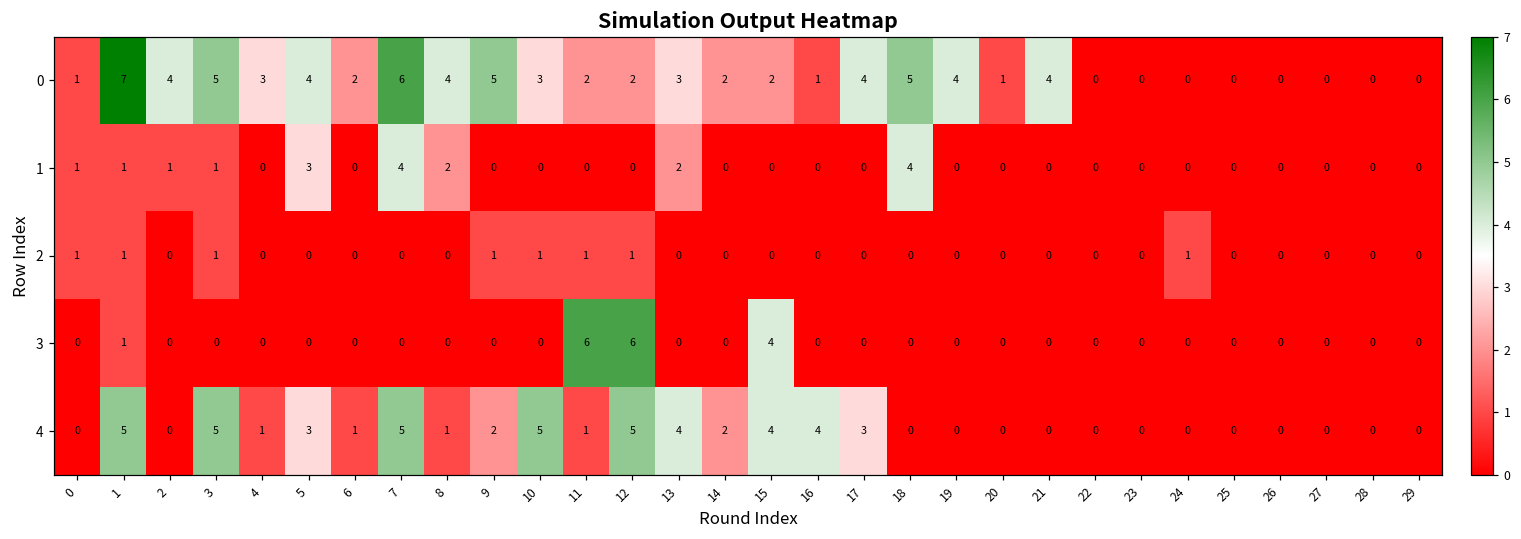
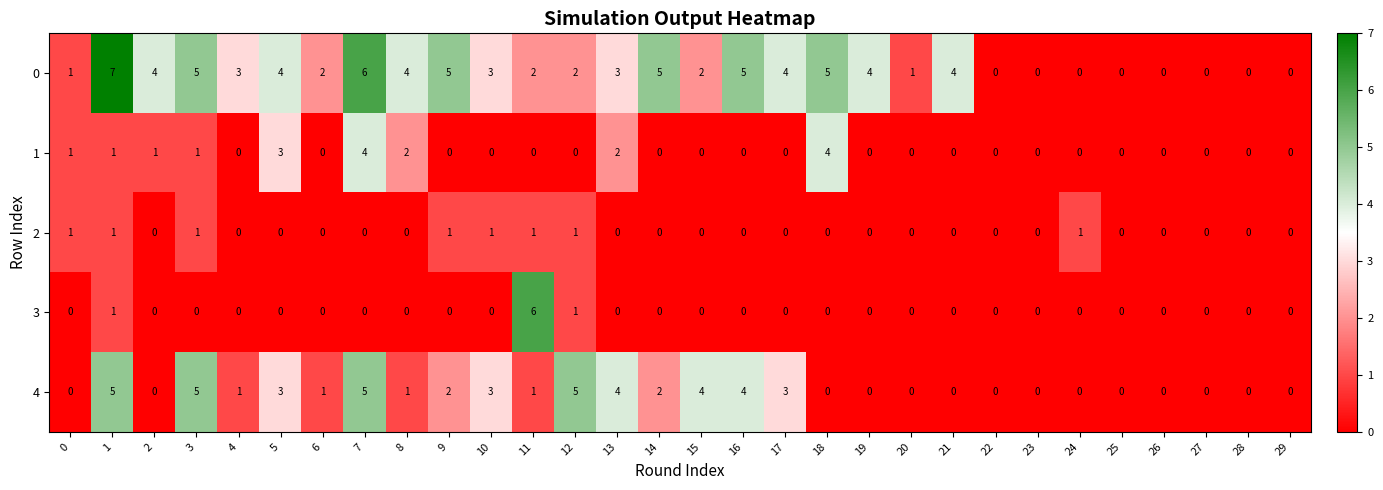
  {
    "0": {
      "0": 1,
      "1": 7,
      "2": 4,
      "3": 5,
      "4": 3,
      "5": 4,
      "6": 2,
      "7": 6,
      "8": 4,
      "9": 5,
      "10": 3,
      "11": 2,
      "12": 2,
      "13": 3,
-     "14": 2,
+     "14": 5,
      "15": 2,
-     "16": 1,
+     "16": 5,
      "17": 4,
      "18": 5,
      "19": 4,
      "20": 1,
      "21": 4,
      "22": 0,
      "23": 0,
      "24": 0,
      "25": 0,
      "26": 0,
      "27": 0,
      "28": 0,
      "29": 0
    },
    "1": {
      "0": 1,
      "1": 1,
      "2": 1,
      "3": 1,
      "4": 0,
      "5": 3,
      "6": 0,
      "7": 4,
      "8": 2,
      "9": 0,
      "10": 0,
      "11": 0,
      "12": 0,
      "13": 2,
      "14": 0,
      "15": 0,
      "16": 0,
      "17": 0,
      "18": 4,
      "19": 0,
      "20": 0,
      "21": 0,
      "22": 0,
      "23": 0,
      "24": 0,
      "25": 0,
      "26": 0,
      "27": 0,
      "28": 0,
      "29": 0
    },
    "2": {
      "0": 1,
      "1": 1,
      "2": 0,
      "3": 1,
      "4": 0,
      "5": 0,
      "6": 0,
      "7": 0,
      "8": 0,
      "9": 1,
      "10": 1,
      "11": 1,
      "12": 1,
      "13": 0,
      "14": 0,
      "15": 0,
      "16": 0,
      "17": 0,
      "18": 0,
      "19": 0,
      "20": 0,
      "21": 0,
      "22": 0,
      "23": 0,
      "24": 1,
      "25": 0,
      "26": 0,
      "27": 0,
      "28": 0,
      "29": 0
    },
    "3": {
      "0": 0,
      "1": 1,
      "2": 0,
      "3": 0,
      "4": 0,
      "5": 0,
      "6": 0,
      "7": 0,
      "8": 0,
      "9": 0,
      "10": 0,
      "11": 6,
-     "12": 6,
+     "12": 1,
      "13": 0,
      "14": 0,
-     "15": 4,
+     "15": 0,
      "16": 0,
      "17": 0,
      "18": 0,
      "19": 0,
      "20": 0,
      "21": 0,
      "22": 0,
      "23": 0,
      "24": 0,
      "25": 0,
      "26": 0,
      "27": 0,
      "28": 0,
      "29": 0
    },
    "4": {
      "0": 0,
      "1": 5,
      "2": 0,
      "3": 5,
      "4": 1,
      "5": 3,
      "6": 1,
      "7": 5,
      "8": 1,
      "9": 2,
-     "10": 5,
+     "10": 3,
      "11": 1,
      "12": 5,
      "13": 4,
      "14": 2,
      "15": 4,
      "16": 4,
      "17": 3,
      "18": 0,
      "19": 0,
      "20": 0,
      "21": 0,
      "22": 0,
      "23": 0,
      "24": 0,
      "25": 0,
      "26": 0,
      "27": 0,
      "28": 0,
      "29": 0
    }
  }
